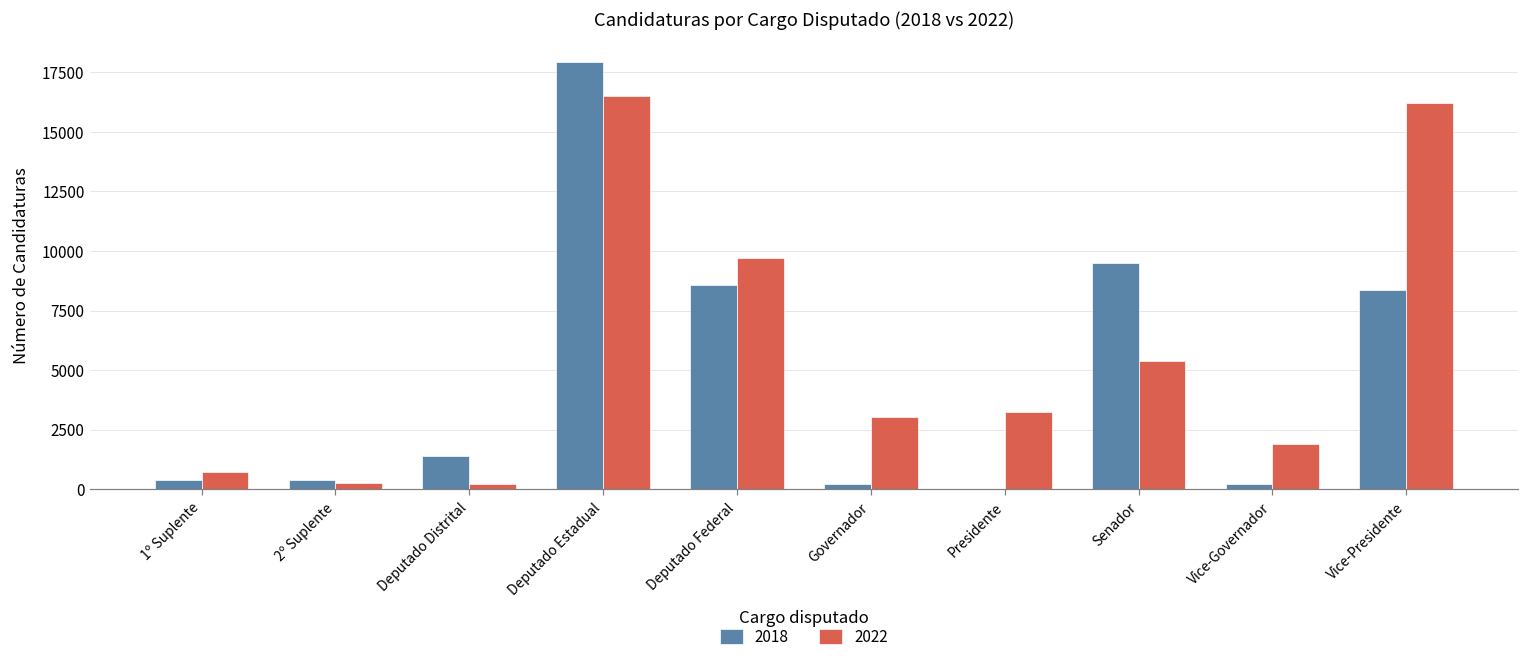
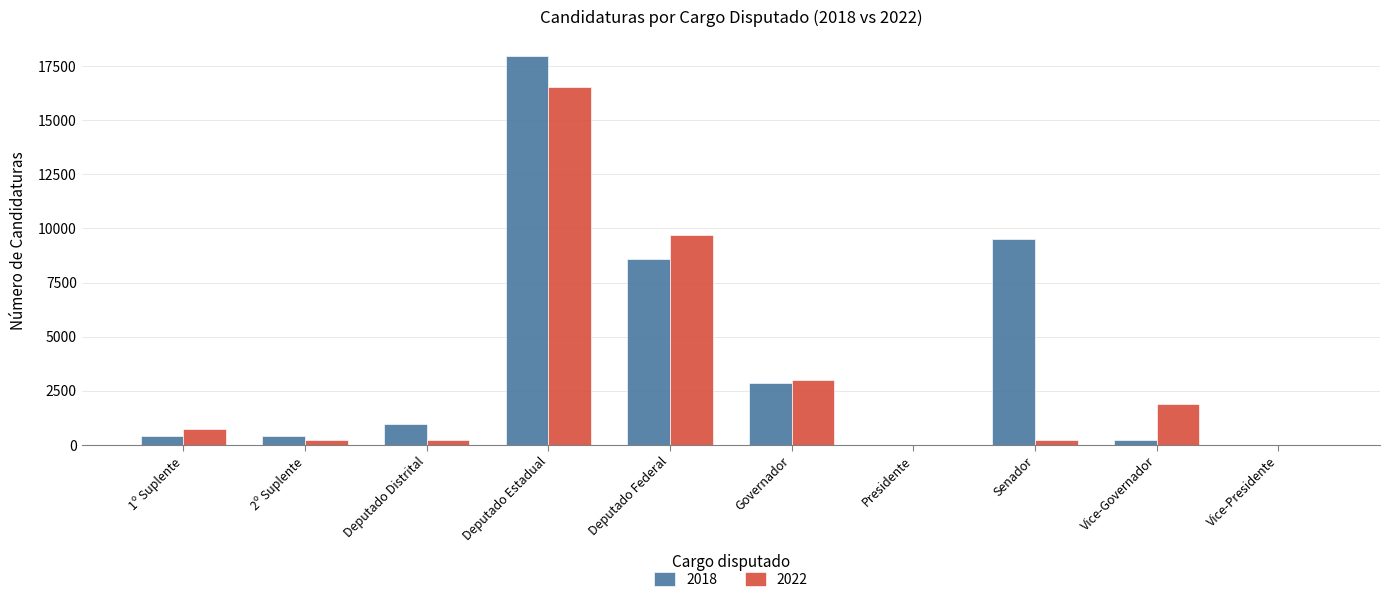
  {
    "2018": {
      "1º Suplente": 400,
      "2º Suplente": 400,
-     "Deputado Distrital": 1400,
+     "Deputado Distrital": 1000,
      "Deputado Estadual": 17900,
      "Deputado Federal": 8600,
-     "Governador": 200,
+     "Governador": 2900,
      "Senador": 9500,
      "Vice-Governador": 200,
-     "Vice-Presidente": 8400
+     "Vice-Presidente": 0
    },
    "2022": {
      "1º Suplente": 700,
      "2º Suplente": 200,
      "Deputado Distrital": 200,
      "Deputado Estadual": 16500,
      "Deputado Federal": 9700,
      "Governador": 3000,
-     "Presidente": 3200,
-     "Senador": 5400,
+     "Presidente": 0,
+     "Senador": 200,
      "Vice-Governador": 1900,
-     "Vice-Presidente": 16200
+     "Vice-Presidente": 0
    }
  }
